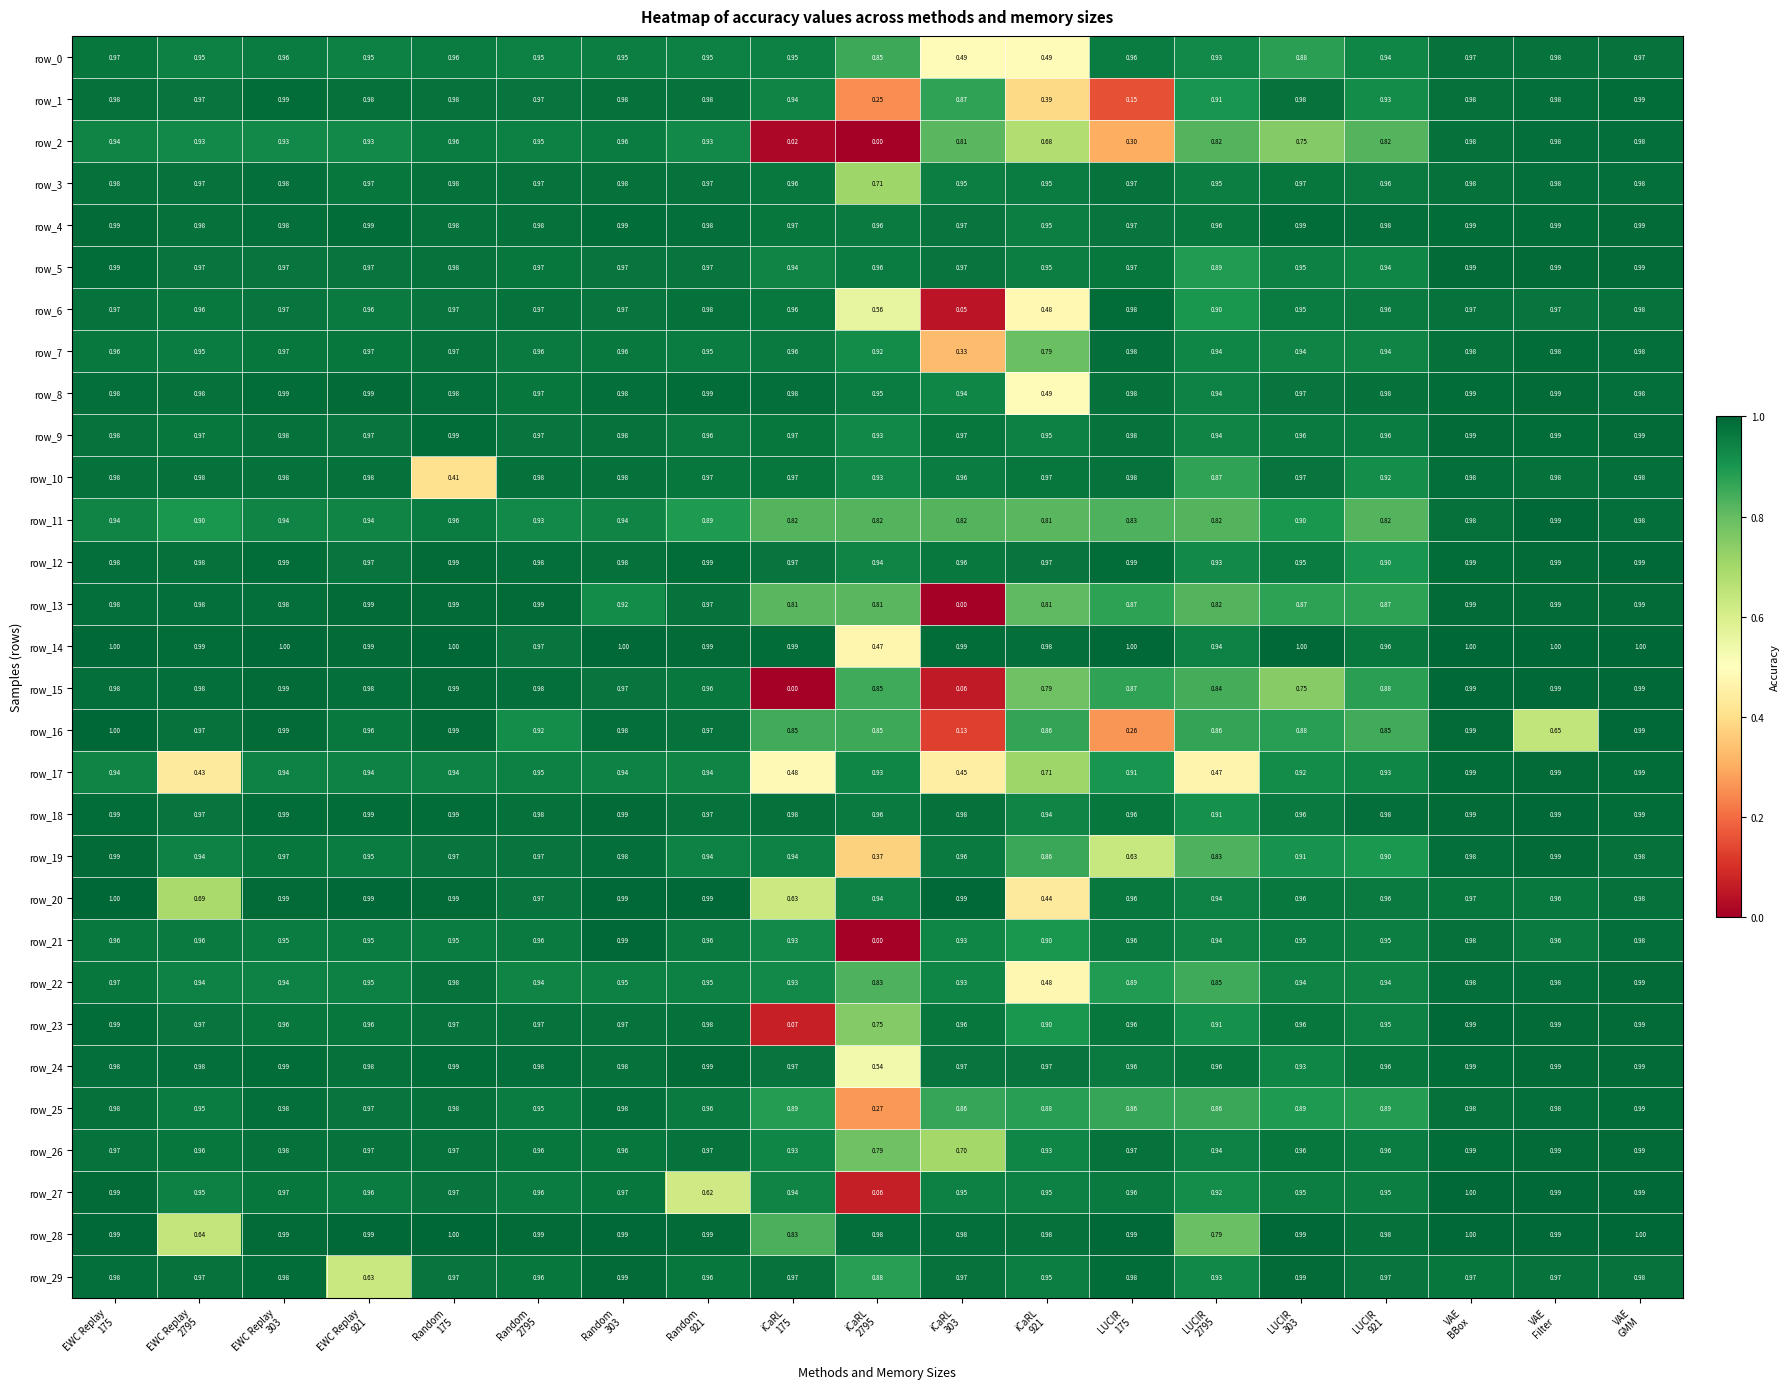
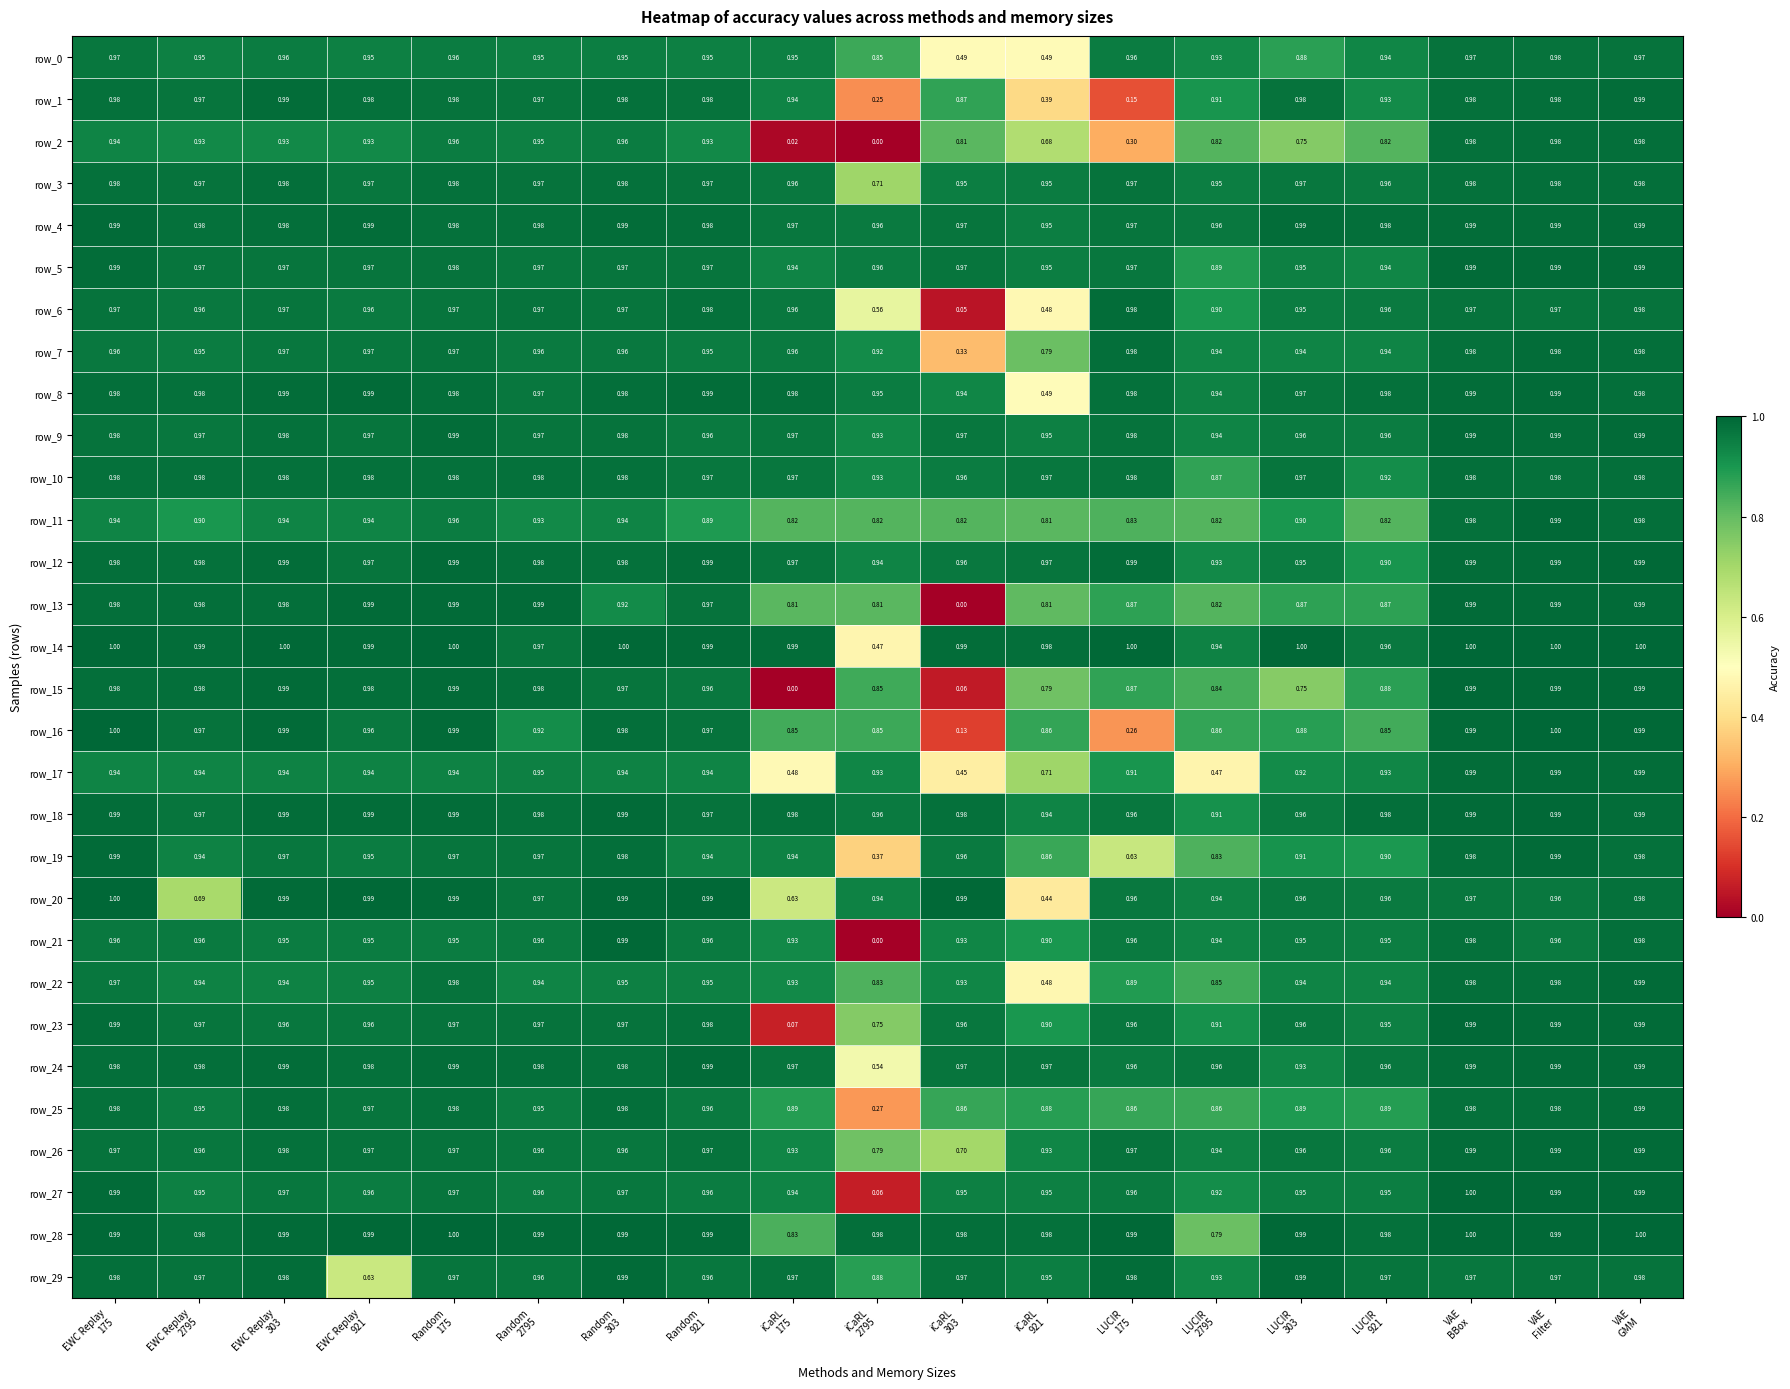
  {
    "row_10": {
      "EWC Replay 175": 0.98,
      "EWC Replay 2795": 0.98,
      "EWC Replay 303": 0.98,
      "EWC Replay 921": 0.98,
-     "Random 175": 0.41,
+     "Random 175": 0.98,
      "Random 2795": 0.98,
      "Random 303": 0.98,
      "Random 921": 0.97,
      "iCaRL 175": 0.97,
      "iCaRL 2795": 0.93,
      "iCaRL 303": 0.96,
      "iCaRL 921": 0.97,
      "LUCIR 175": 0.98,
      "LUCIR 2795": 0.87,
      "LUCIR 303": 0.97,
      "LUCIR 921": 0.92,
      "VAE BBox": 0.98,
      "VAE Filter": 0.98,
      "VAE GMM": 0.98
    },
    "row_16": {
      "EWC Replay 175": 1.00,
      "EWC Replay 2795": 0.97,
      "EWC Replay 303": 0.99,
      "EWC Replay 921": 0.96,
      "Random 175": 0.99,
      "Random 2795": 0.92,
      "Random 303": 0.98,
      "Random 921": 0.97,
      "iCaRL 175": 0.85,
      "iCaRL 2795": 0.85,
      "iCaRL 303": 0.13,
      "iCaRL 921": 0.86,
      "LUCIR 175": 0.26,
      "LUCIR 2795": 0.86,
      "LUCIR 303": 0.88,
      "LUCIR 921": 0.85,
      "VAE BBox": 0.99,
-     "VAE Filter": 0.65,
+     "VAE Filter": 1.00,
      "VAE GMM": 0.99
    },
    "row_17": {
      "EWC Replay 175": 0.94,
-     "EWC Replay 2795": 0.43,
+     "EWC Replay 2795": 0.94,
      "EWC Replay 303": 0.94,
      "EWC Replay 921": 0.94,
      "Random 175": 0.94,
      "Random 2795": 0.95,
      "Random 303": 0.94,
      "Random 921": 0.94,
      "iCaRL 175": 0.48,
      "iCaRL 2795": 0.93,
      "iCaRL 303": 0.45,
      "iCaRL 921": 0.71,
      "LUCIR 175": 0.91,
      "LUCIR 2795": 0.47,
      "LUCIR 303": 0.92,
      "LUCIR 921": 0.93,
      "VAE BBox": 0.99,
      "VAE Filter": 0.99,
      "VAE GMM": 0.99
    },
    "row_27": {
      "EWC Replay 175": 0.99,
      "EWC Replay 2795": 0.95,
      "EWC Replay 303": 0.97,
      "EWC Replay 921": 0.96,
      "Random 175": 0.97,
      "Random 2795": 0.96,
      "Random 303": 0.97,
-     "Random 921": 0.62,
+     "Random 921": 0.96,
      "iCaRL 175": 0.94,
      "iCaRL 2795": 0.06,
      "iCaRL 303": 0.95,
      "iCaRL 921": 0.95,
      "LUCIR 175": 0.96,
      "LUCIR 2795": 0.92,
      "LUCIR 303": 0.95,
      "LUCIR 921": 0.95,
      "VAE BBox": 1.00,
      "VAE Filter": 0.99,
      "VAE GMM": 0.99
    },
    "row_28": {
      "EWC Replay 175": 0.99,
-     "EWC Replay 2795": 0.64,
+     "EWC Replay 2795": 0.98,
      "EWC Replay 303": 0.99,
      "EWC Replay 921": 0.99,
      "Random 175": 1.00,
      "Random 2795": 0.99,
      "Random 303": 0.99,
      "Random 921": 0.99,
      "iCaRL 175": 0.83,
      "iCaRL 2795": 0.98,
      "iCaRL 303": 0.98,
      "iCaRL 921": 0.98,
      "LUCIR 175": 0.99,
      "LUCIR 2795": 0.79,
      "LUCIR 303": 0.99,
      "LUCIR 921": 0.98,
      "VAE BBox": 1.00,
      "VAE Filter": 0.99,
      "VAE GMM": 1.00
    }
  }
